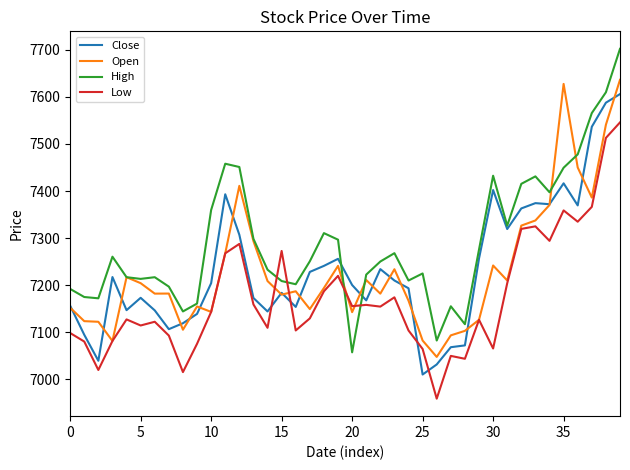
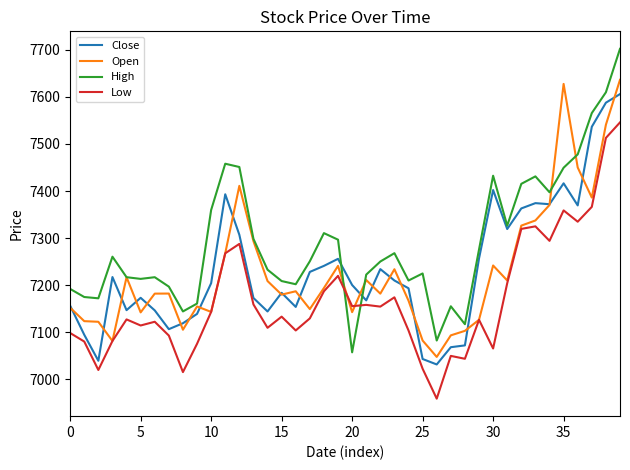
  {
    "Close": {
      "5": 7170,
      "10": 7200,
      "20": 7200,
-     "25": 7010,
+     "25": 7040,
      "30": 7400,
      "35": 7420
    },
    "Open": {
-     "5": 7200,
+     "5": 7140,
      "20": 7140,
      "25": 7080,
      "30": 7240,
      "35": 7630
    },
    "High": {
      "0": 7190,
      "5": 7210,
      "10": 7360,
      "15": 7210,
      "20": 7060,
      "25": 7220,
      "30": 7430,
      "35": 7450
    },
    "Low": {
      "0": 7100,
      "5": 7110,
-     "15": 7270,
+     "15": 7130,
      "20": 7160,
-     "25": 7060,
+     "25": 7020,
      "30": 7070,
      "35": 7360
    }
  }
